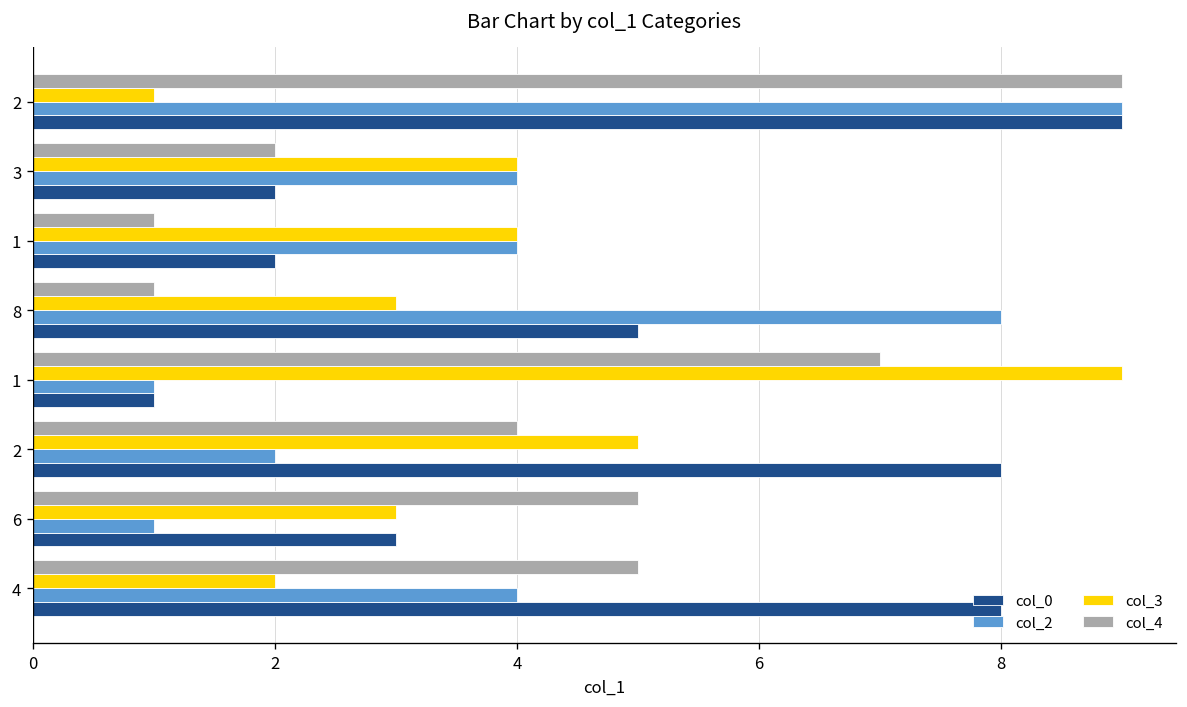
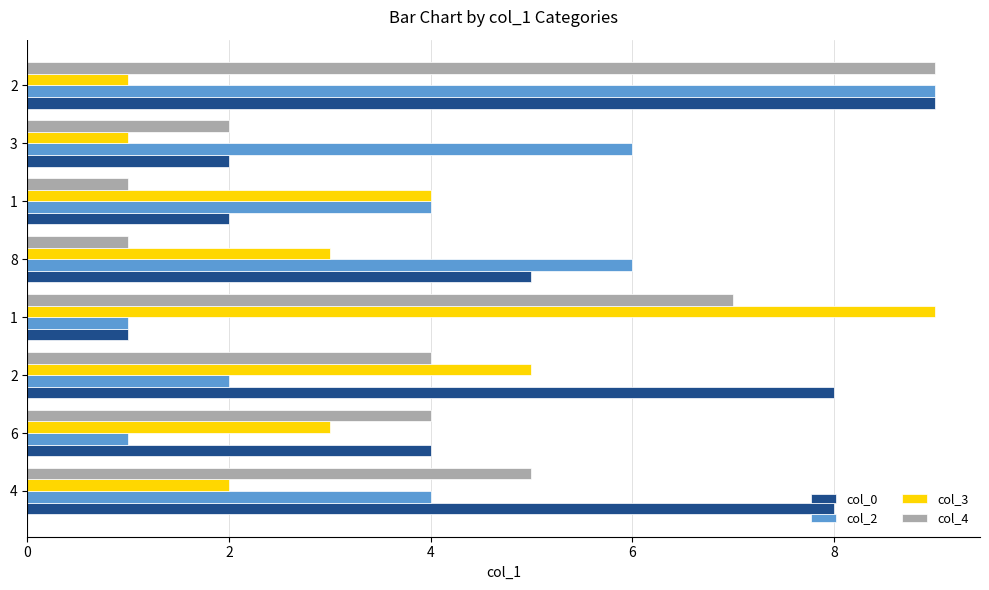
  {
    "col_0": {
      "3": 2,
      "8": 5,
-     "6": 3,
+     "6": 4,
      "4": 8
    },
    "col_2": {
-     "3": 4,
-     "8": 8,
+     "3": 6,
+     "8": 6,
      "6": 1,
      "4": 4
    },
    "col_3": {
-     "3": 4,
+     "3": 1,
      "8": 3,
      "6": 3,
      "4": 2
    },
    "col_4": {
      "3": 2,
      "8": 1,
-     "6": 5,
+     "6": 4,
      "4": 5
    }
  }
